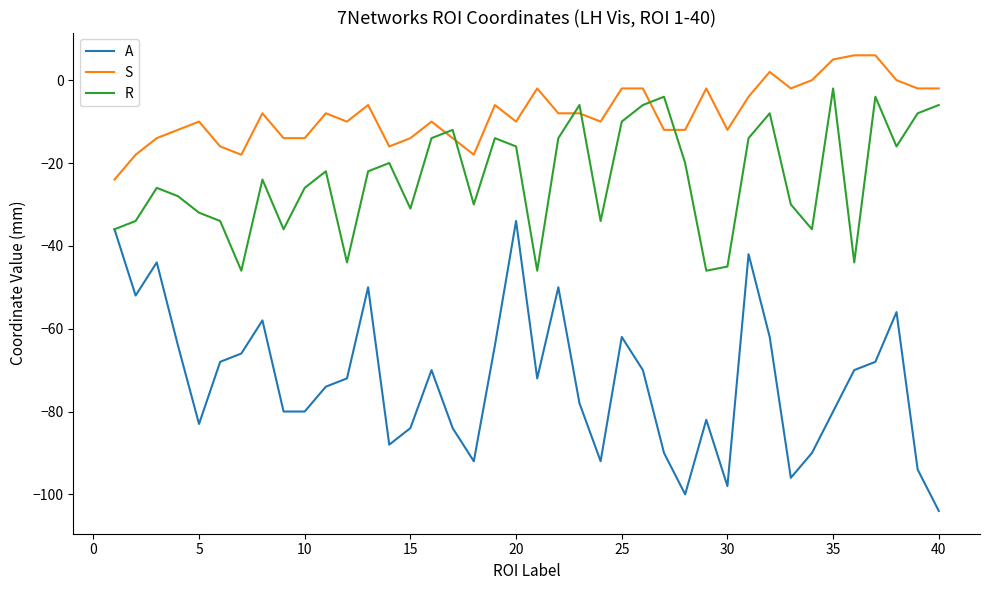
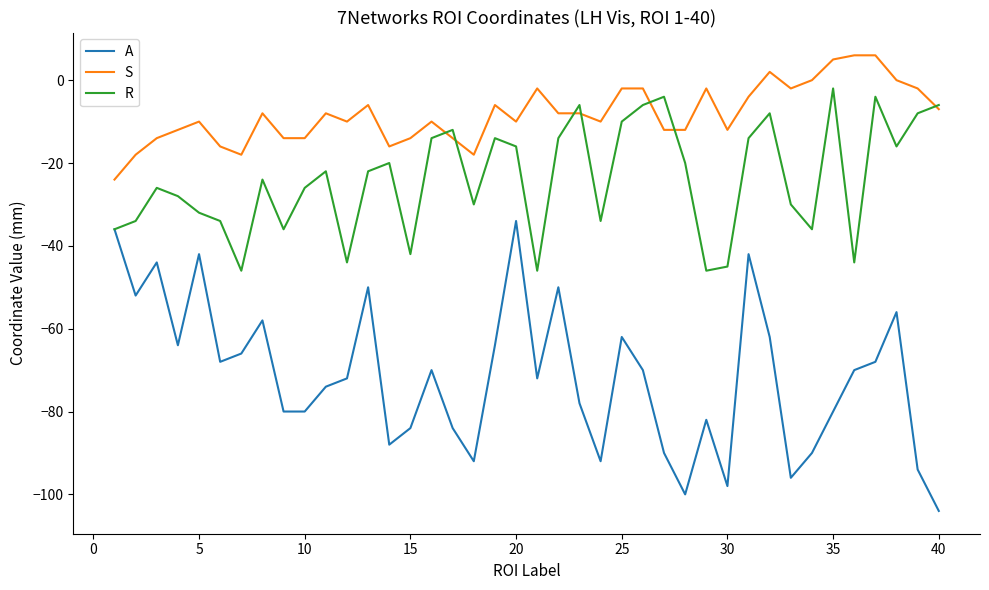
  {
    "A": {
-     "5": -83,
+     "5": -42,
      "10": -80,
      "15": -84,
      "20": -34,
      "25": -62,
      "30": -98,
      "35": -80,
      "40": -104
    },
    "S": {
      "5": -10,
      "10": -14,
      "15": -14,
      "20": -10,
      "25": -2,
      "30": -12,
      "35": 5,
-     "40": -2
+     "40": -7
    },
    "R": {
      "5": -32,
      "10": -26,
-     "15": -31,
+     "15": -42,
      "20": -16,
      "25": -10,
      "30": -45,
      "35": -2,
      "40": -6
    }
  }
